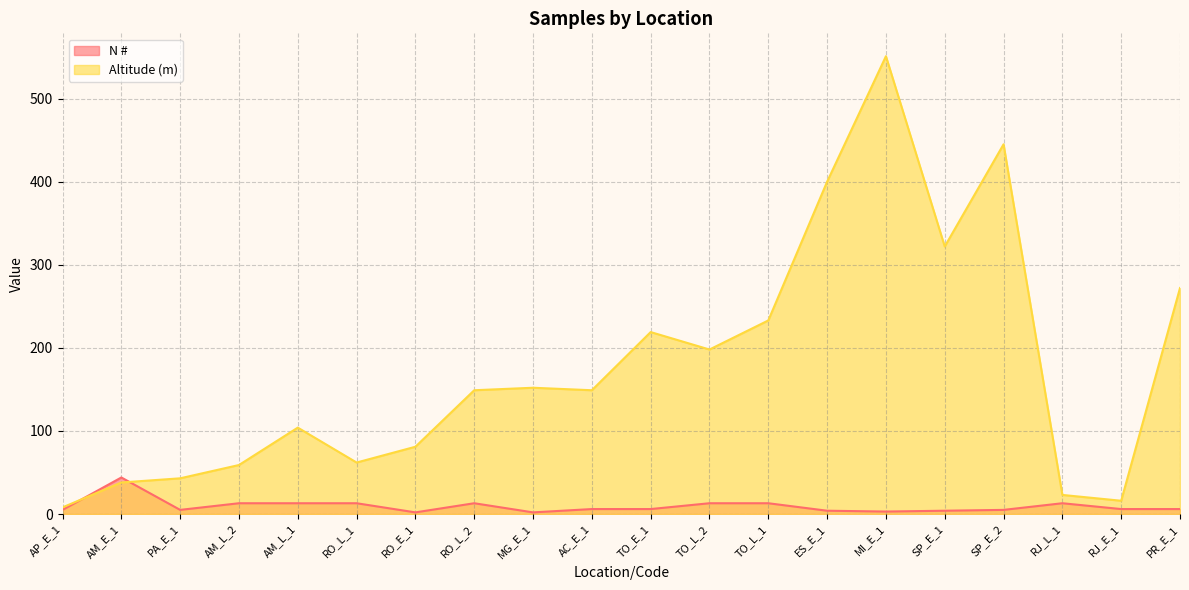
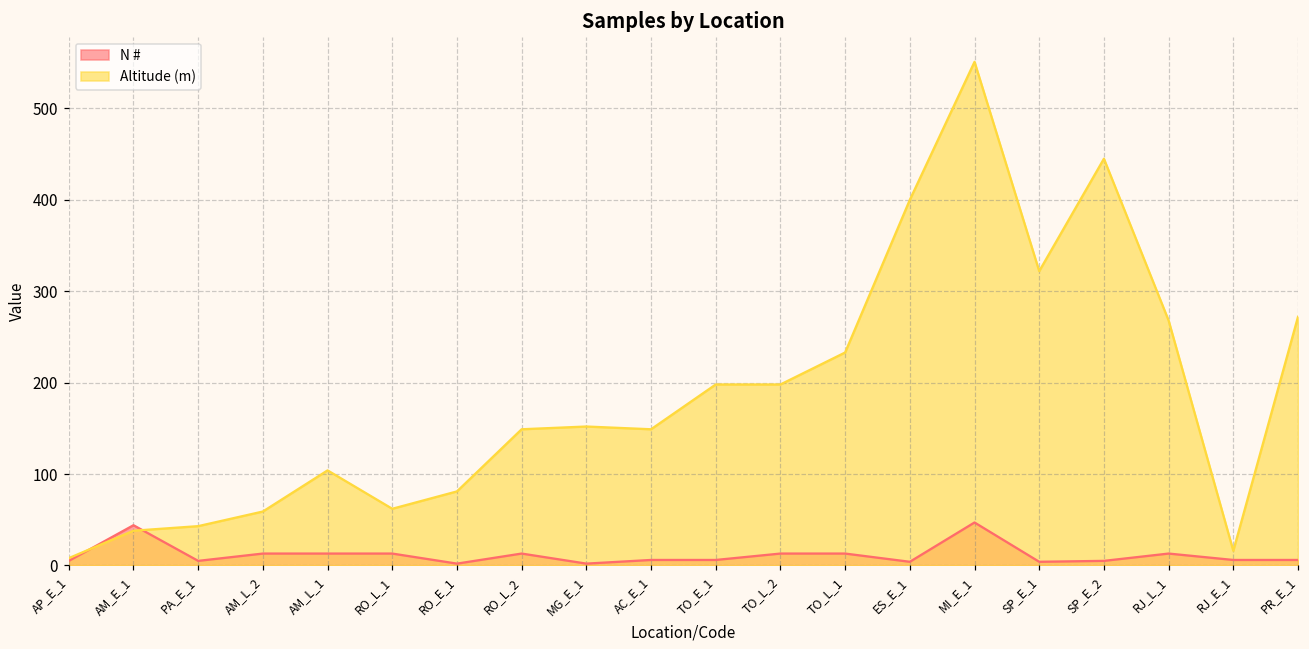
  {
    "N #": {
      "AM_E_1": 40,
      "PA_E_1": 10,
      "AM_L_2": 10,
      "AM_L_1": 10,
      "RO_L_1": 10,
      "RO_E_1": 0,
      "RO_L_2": 10,
      "MG_E_1": 0,
      "AC_E_1": 10,
      "TO_E_1": 10,
      "TO_L_2": 10,
      "TO_L_1": 10,
      "ES_E_1": 0,
-     "MI_E_1": 0,
+     "MI_E_1": 50,
      "SP_E_1": 0,
      "SP_E_2": 10,
      "RJ_L_1": 10,
      "RJ_E_1": 10,
      "PR_E_1": 10
    },
    "Altitude (m)": {
      "AM_E_1": 40,
      "PA_E_1": 40,
      "AM_L_2": 60,
      "AM_L_1": 100,
      "RO_L_1": 60,
      "RO_E_1": 80,
      "RO_L_2": 150,
      "MG_E_1": 150,
      "AC_E_1": 150,
-     "TO_E_1": 220,
+     "TO_E_1": 200,
      "TO_L_2": 200,
      "TO_L_1": 230,
      "ES_E_1": 400,
      "MI_E_1": 550,
      "SP_E_1": 320,
      "SP_E_2": 450,
-     "RJ_L_1": 20,
+     "RJ_L_1": 270,
      "RJ_E_1": 20,
      "PR_E_1": 270
    }
  }
